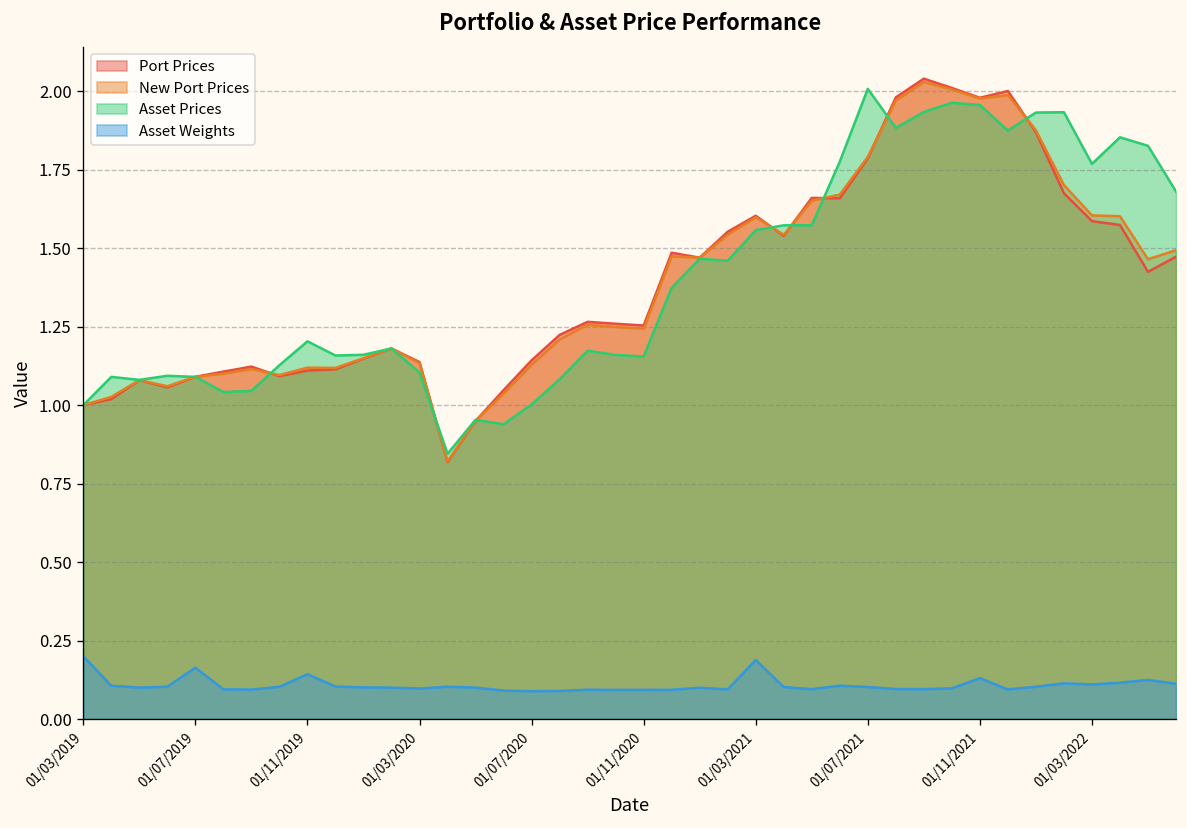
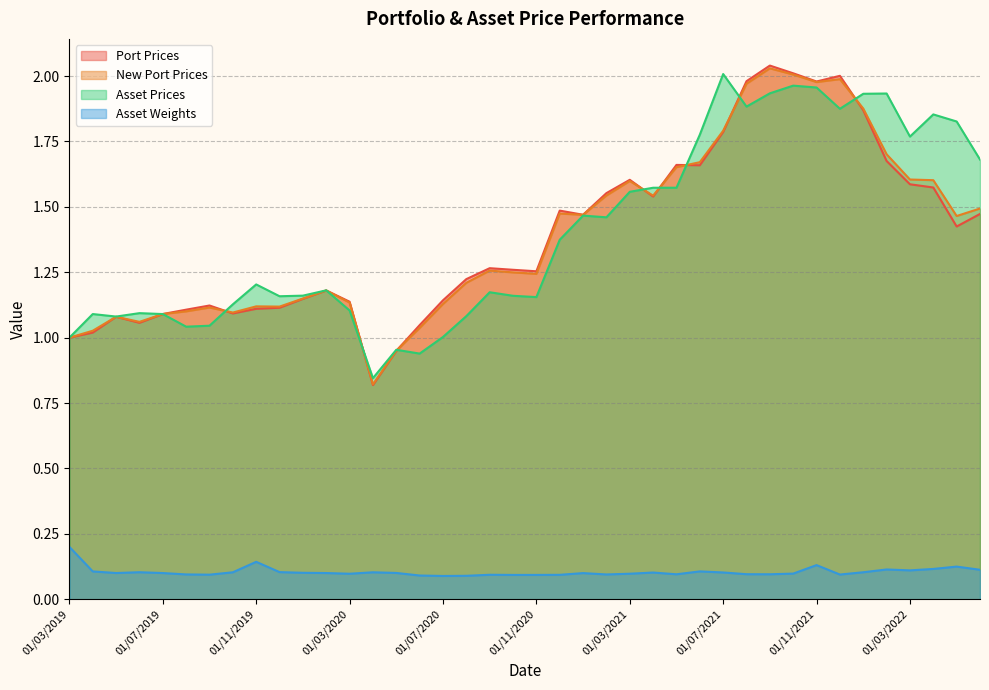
  {
    "Asset Prices": {
      "01/11/2019": 1.20,
      "01/03/2020": 1.10,
      "01/07/2020": 1.00,
      "01/11/2020": 1.16,
      "01/03/2021": 1.56,
      "01/07/2021": 2.01,
      "01/11/2021": 1.96,
      "01/03/2022": 1.77
    },
    "Asset Weights": {
      "01/03/2019": 0.20,
-     "01/07/2019": 0.16,
+     "01/07/2019": 0.10,
      "01/11/2019": 0.14,
      "01/03/2020": 0.10,
      "01/07/2020": 0.09,
      "01/11/2020": 0.09,
-     "01/03/2021": 0.19,
+     "01/03/2021": 0.10,
      "01/07/2021": 0.10,
      "01/11/2021": 0.13,
      "01/03/2022": 0.11
    }
  }
